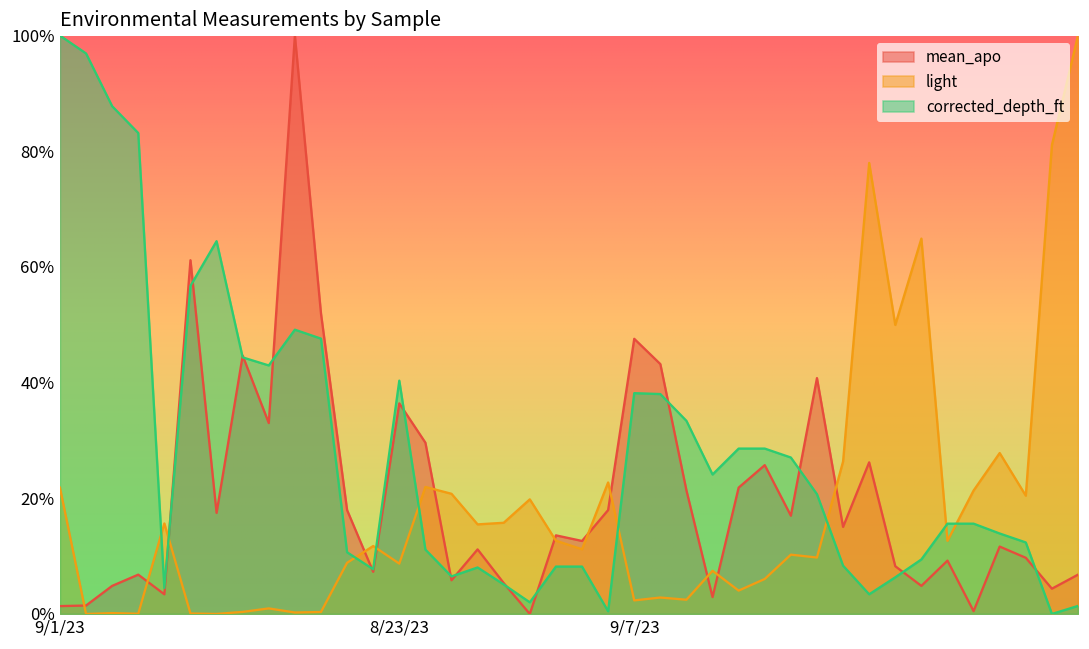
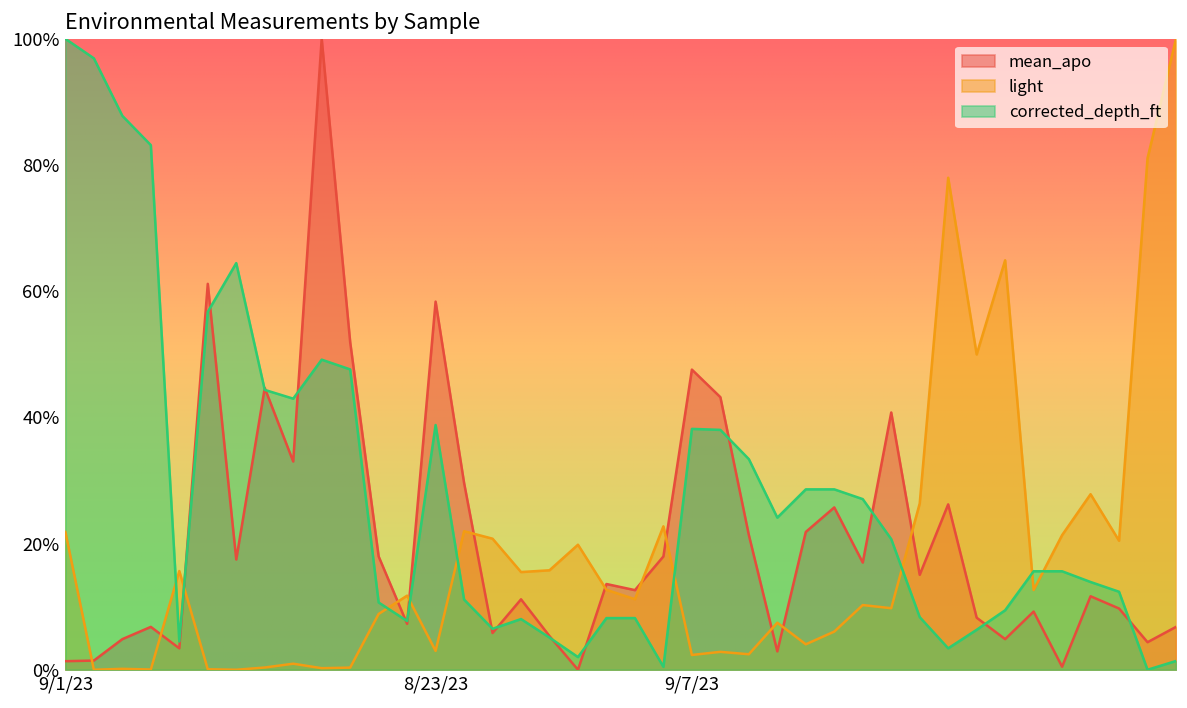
  {
    "mean_apo": {
      "9/1/23": "1%",
-     "8/23/23": "36%",
+     "8/23/23": "58%",
      "9/7/23": "48%"
    },
    "light": {
      "9/1/23": "22%",
-     "8/23/23": "9%",
+     "8/23/23": "3%",
      "9/7/23": "2%"
    },
    "corrected_depth_ft": {
      "9/1/23": "100%",
-     "8/23/23": "40%",
+     "8/23/23": "39%",
      "9/7/23": "38%"
    }
  }
